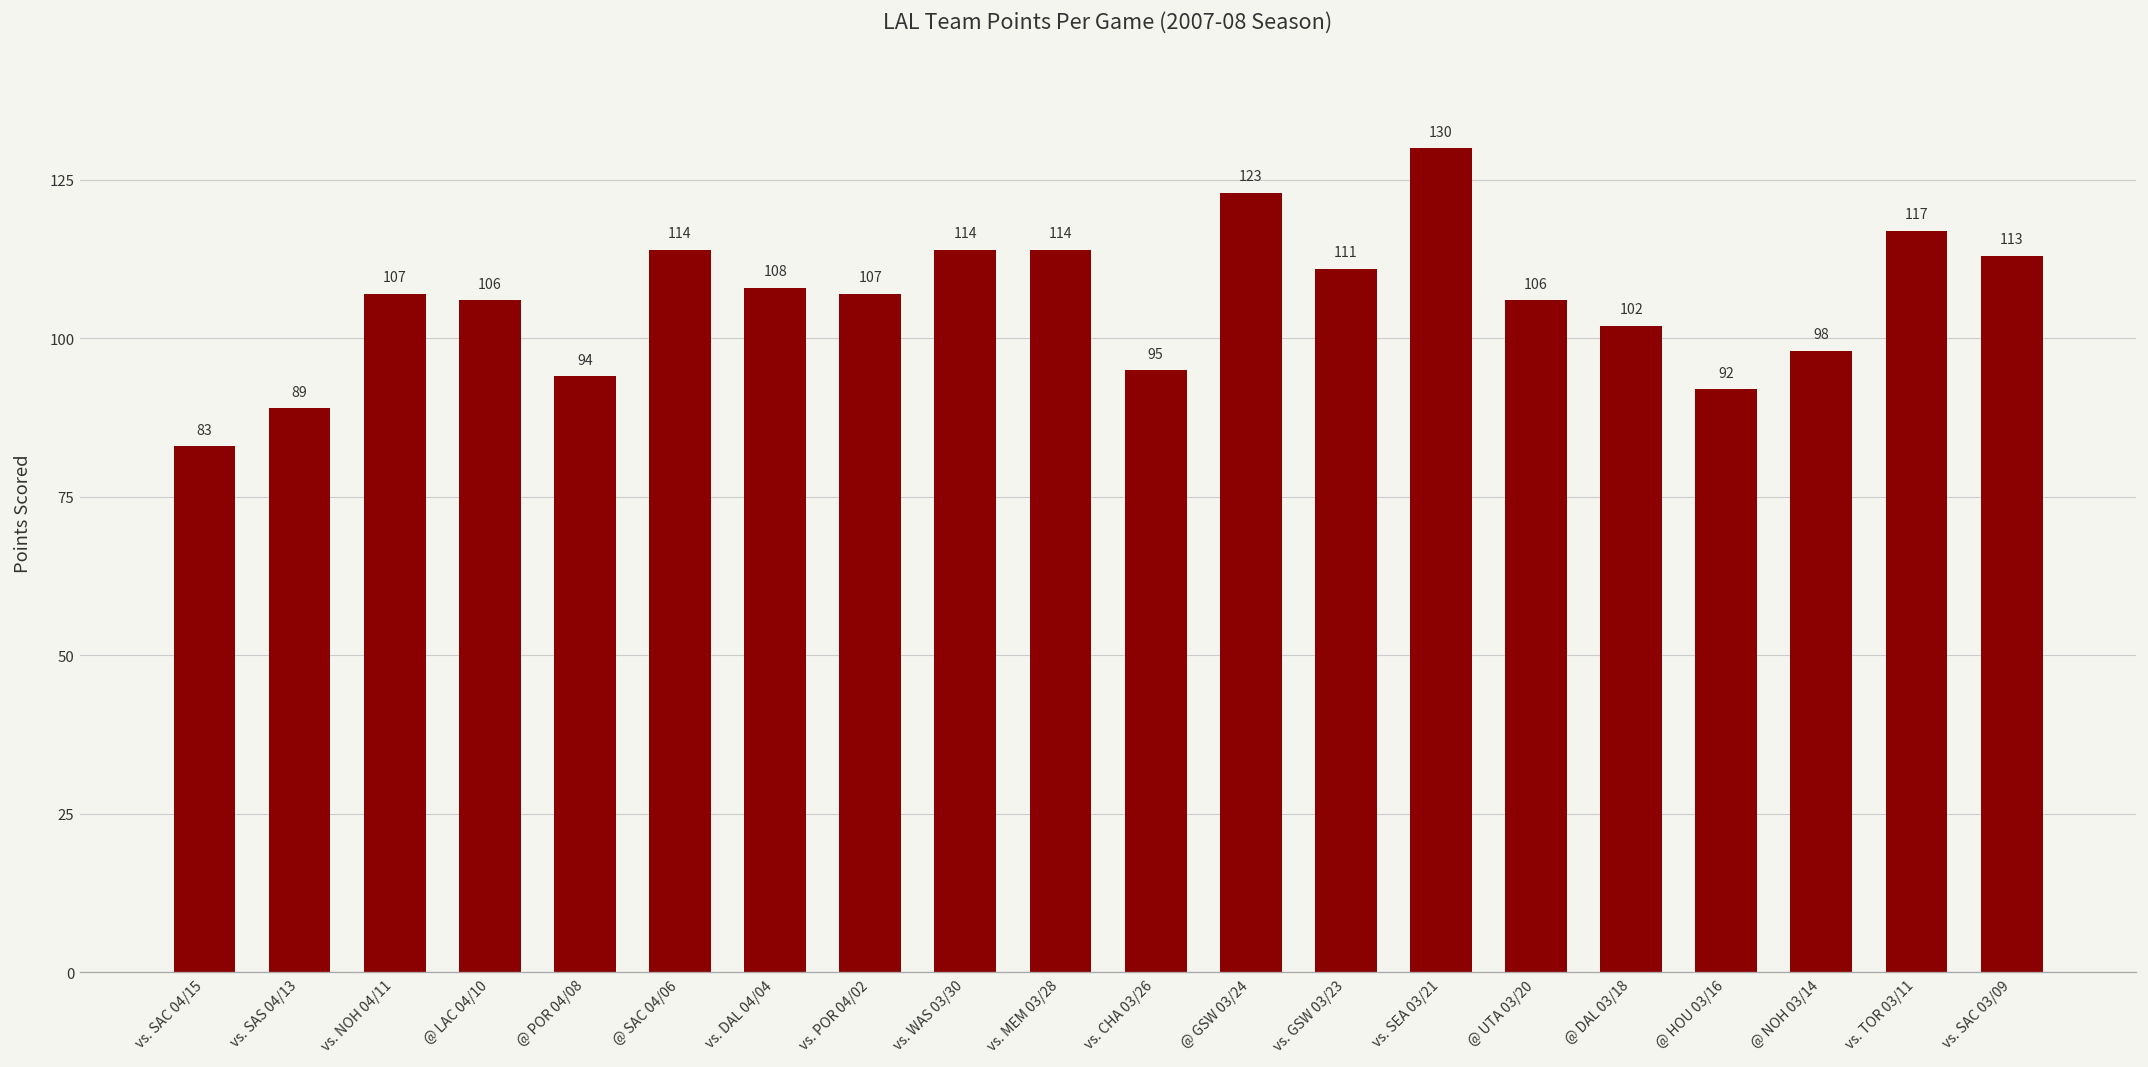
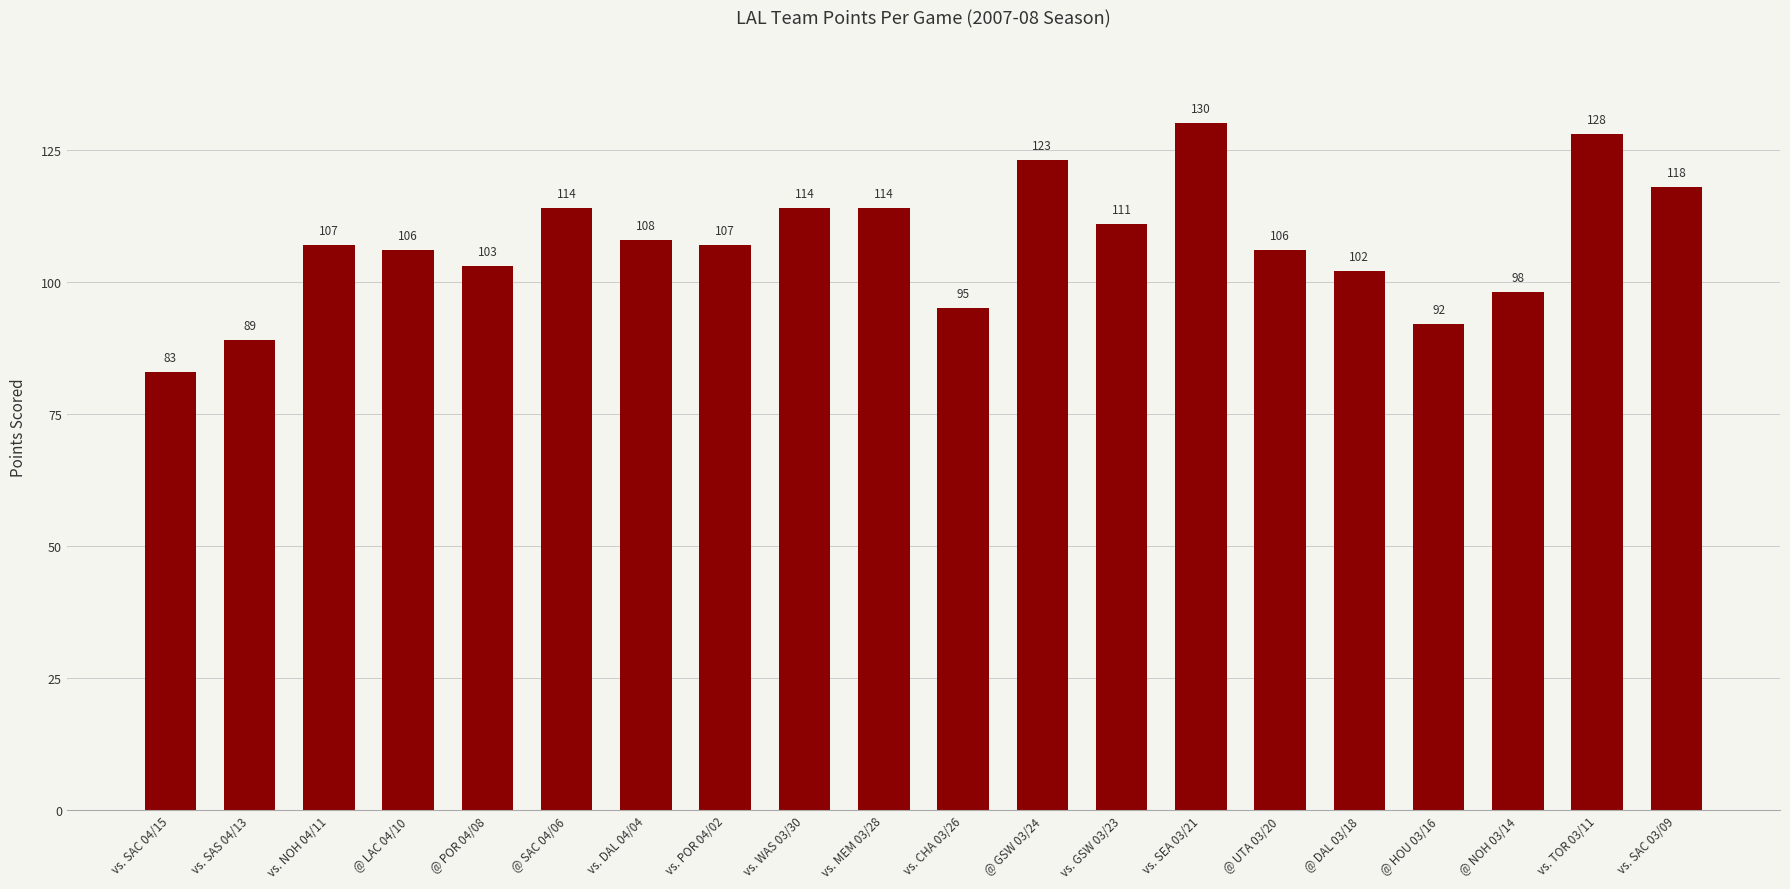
  {
    "vs. SAC 04/15": 83,
    "vs. SAS 04/13": 89,
    "vs. NOH 04/11": 107,
    "@ LAC 04/10": 106,
-   "@ POR 04/08": 94,
+   "@ POR 04/08": 103,
    "@ SAC 04/06": 114,
    "vs. DAL 04/04": 108,
    "vs. POR 04/02": 107,
    "vs. WAS 03/30": 114,
    "vs. MEM 03/28": 114,
    "vs. CHA 03/26": 95,
    "@ GSW 03/24": 123,
    "vs. GSW 03/23": 111,
    "vs. SEA 03/21": 130,
    "@ UTA 03/20": 106,
    "@ DAL 03/18": 102,
    "@ HOU 03/16": 92,
    "@ NOH 03/14": 98,
-   "vs. TOR 03/11": 117,
-   "vs. SAC 03/09": 113
+   "vs. TOR 03/11": 128,
+   "vs. SAC 03/09": 118
  }
